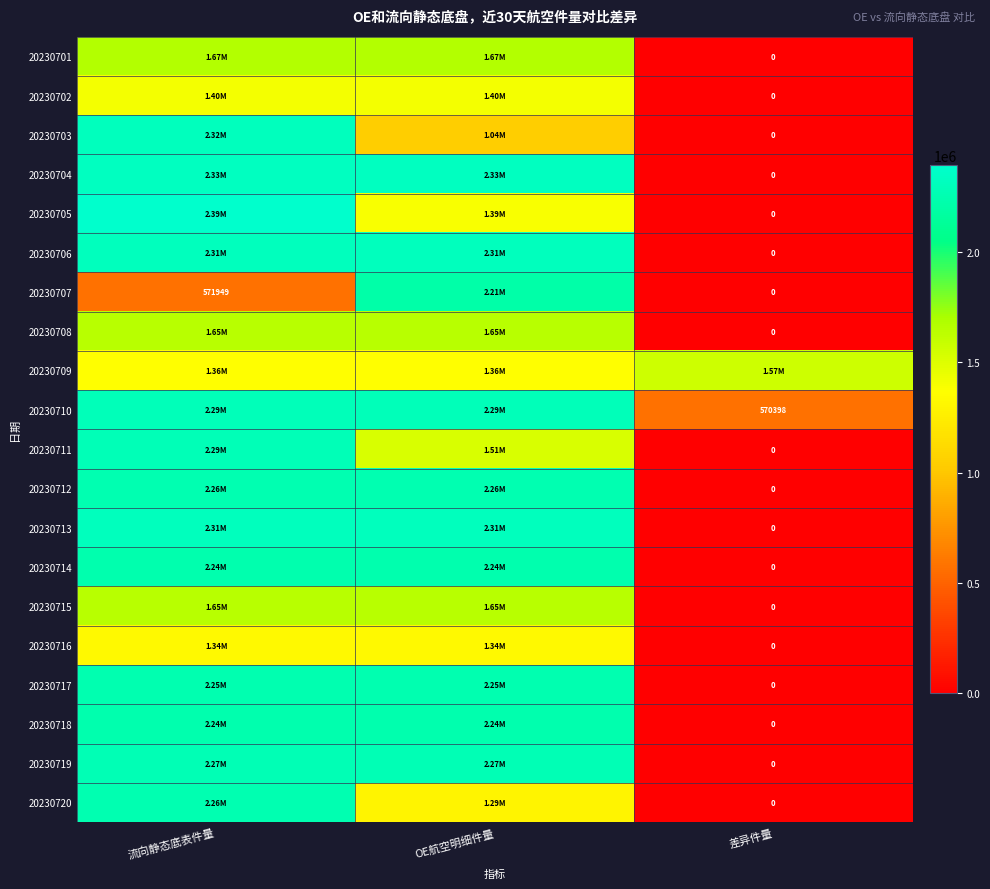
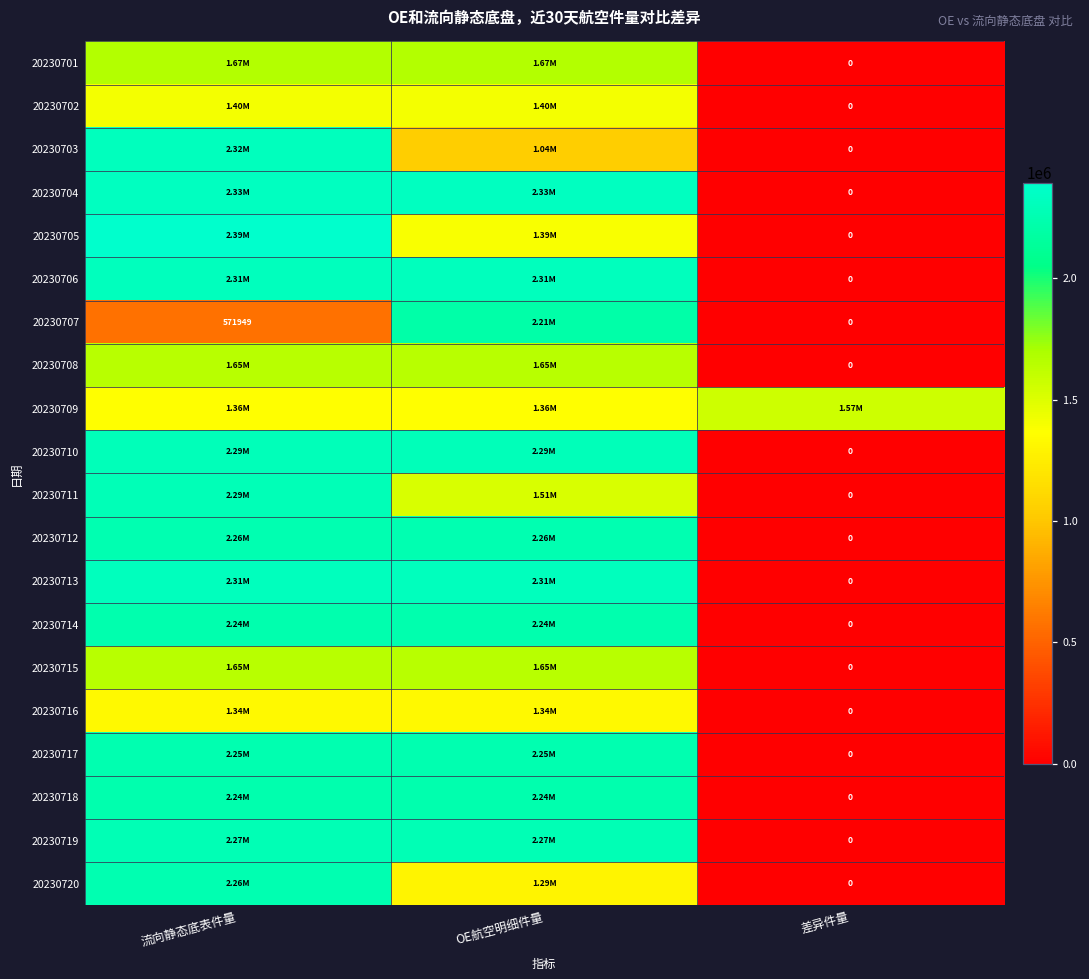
  {
    "20230701": {
      "流向静态底表件量": "1.67M",
      "OE航空明细件量": "1.67M",
      "差异件量": "0"
    },
    "20230702": {
      "流向静态底表件量": "1.40M",
      "OE航空明细件量": "1.40M",
      "差异件量": "0"
    },
    "20230703": {
      "流向静态底表件量": "2.32M",
      "OE航空明细件量": "1.04M",
      "差异件量": "0"
    },
    "20230704": {
      "流向静态底表件量": "2.33M",
      "OE航空明细件量": "2.33M",
      "差异件量": "0"
    },
    "20230705": {
      "流向静态底表件量": "2.39M",
      "OE航空明细件量": "1.39M",
      "差异件量": "0"
    },
    "20230706": {
      "流向静态底表件量": "2.31M",
      "OE航空明细件量": "2.31M",
      "差异件量": "0"
    },
    "20230707": {
      "流向静态底表件量": "571949",
      "OE航空明细件量": "2.21M",
      "差异件量": "0"
    },
    "20230708": {
      "流向静态底表件量": "1.65M",
      "OE航空明细件量": "1.65M",
      "差异件量": "0"
    },
    "20230709": {
      "流向静态底表件量": "1.36M",
      "OE航空明细件量": "1.36M",
      "差异件量": "1.57M"
    },
    "20230710": {
      "流向静态底表件量": "2.29M",
      "OE航空明细件量": "2.29M",
-     "差异件量": "570398"
+     "差异件量": "0"
    },
    "20230711": {
      "流向静态底表件量": "2.29M",
      "OE航空明细件量": "1.51M",
      "差异件量": "0"
    },
    "20230712": {
      "流向静态底表件量": "2.26M",
      "OE航空明细件量": "2.26M",
      "差异件量": "0"
    },
    "20230713": {
      "流向静态底表件量": "2.31M",
      "OE航空明细件量": "2.31M",
      "差异件量": "0"
    },
    "20230714": {
      "流向静态底表件量": "2.24M",
      "OE航空明细件量": "2.24M",
      "差异件量": "0"
    },
    "20230715": {
      "流向静态底表件量": "1.65M",
      "OE航空明细件量": "1.65M",
      "差异件量": "0"
    },
    "20230716": {
      "流向静态底表件量": "1.34M",
      "OE航空明细件量": "1.34M",
      "差异件量": "0"
    },
    "20230717": {
      "流向静态底表件量": "2.25M",
      "OE航空明细件量": "2.25M",
      "差异件量": "0"
    },
    "20230718": {
      "流向静态底表件量": "2.24M",
      "OE航空明细件量": "2.24M",
      "差异件量": "0"
    },
    "20230719": {
      "流向静态底表件量": "2.27M",
      "OE航空明细件量": "2.27M",
      "差异件量": "0"
    },
    "20230720": {
      "流向静态底表件量": "2.26M",
      "OE航空明细件量": "1.29M",
      "差异件量": "0"
    }
  }
